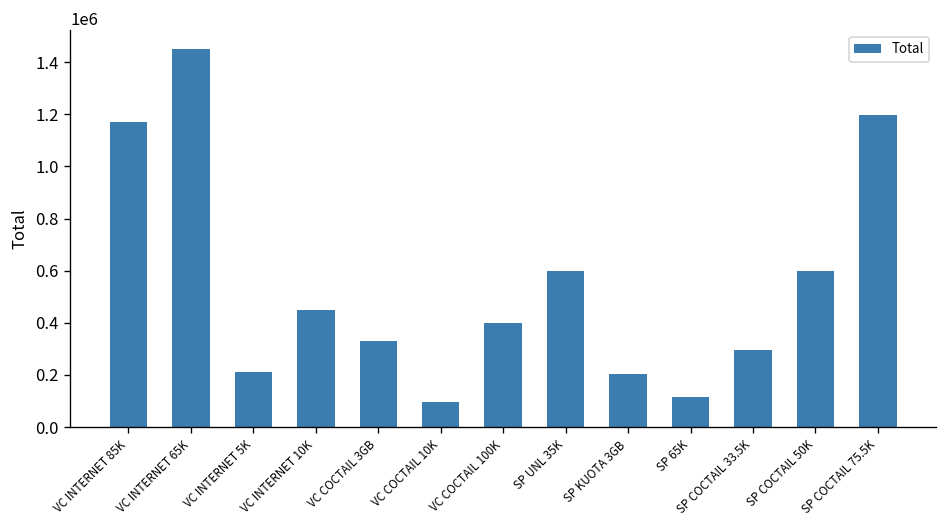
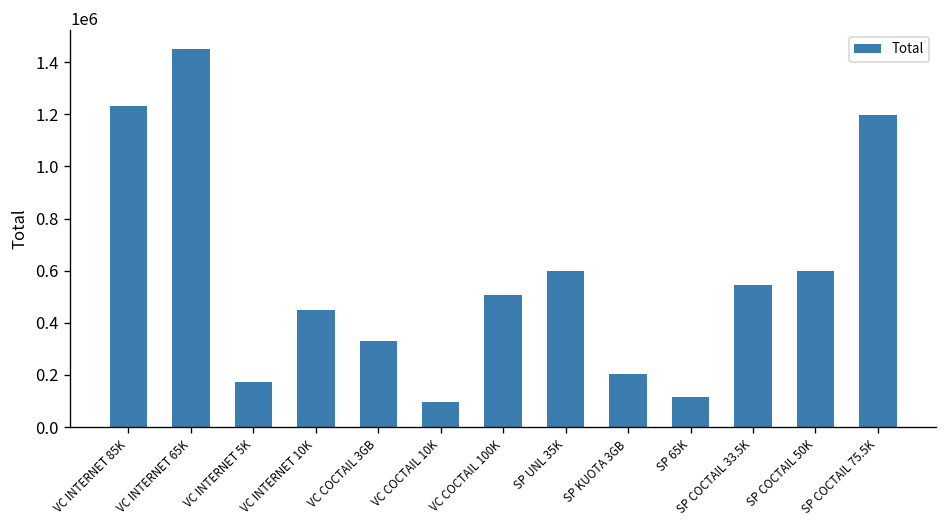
  {
-   "VC INTERNET 85K": 1170000,
+   "VC INTERNET 85K": 1230000,
    "VC INTERNET 65K": 1450000,
-   "VC INTERNET 5K": 210000,
+   "VC INTERNET 5K": 170000,
    "VC INTERNET 10K": 450000,
    "VC COCTAIL 3GB": 330000,
    "VC COCTAIL 10K": 100000,
-   "VC COCTAIL 100K": 400000,
+   "VC COCTAIL 100K": 510000,
    "SP UNL 35K": 600000,
    "SP KUOTA 3GB": 200000,
    "SP 65K": 120000,
-   "SP COCTAIL 33.5K": 290000,
+   "SP COCTAIL 33.5K": 540000,
    "SP COCTAIL 50K": 600000,
    "SP COCTAIL 75.5K": 1200000
  }
